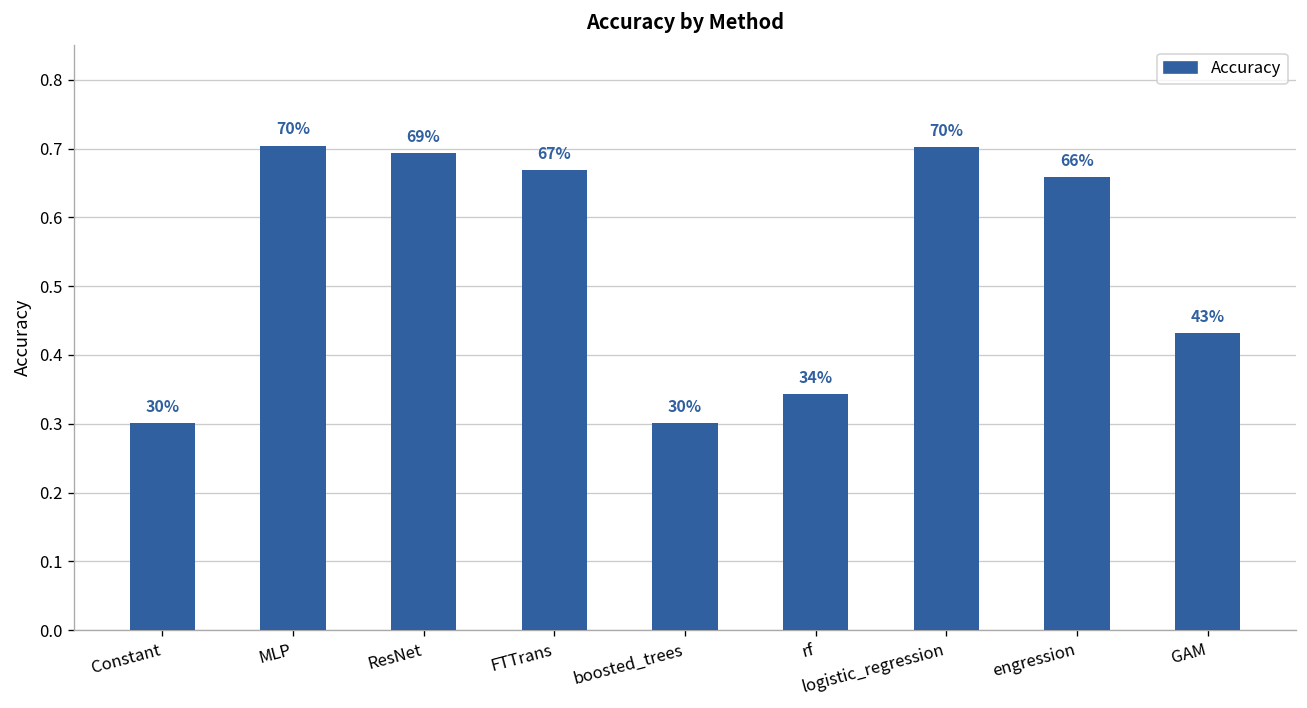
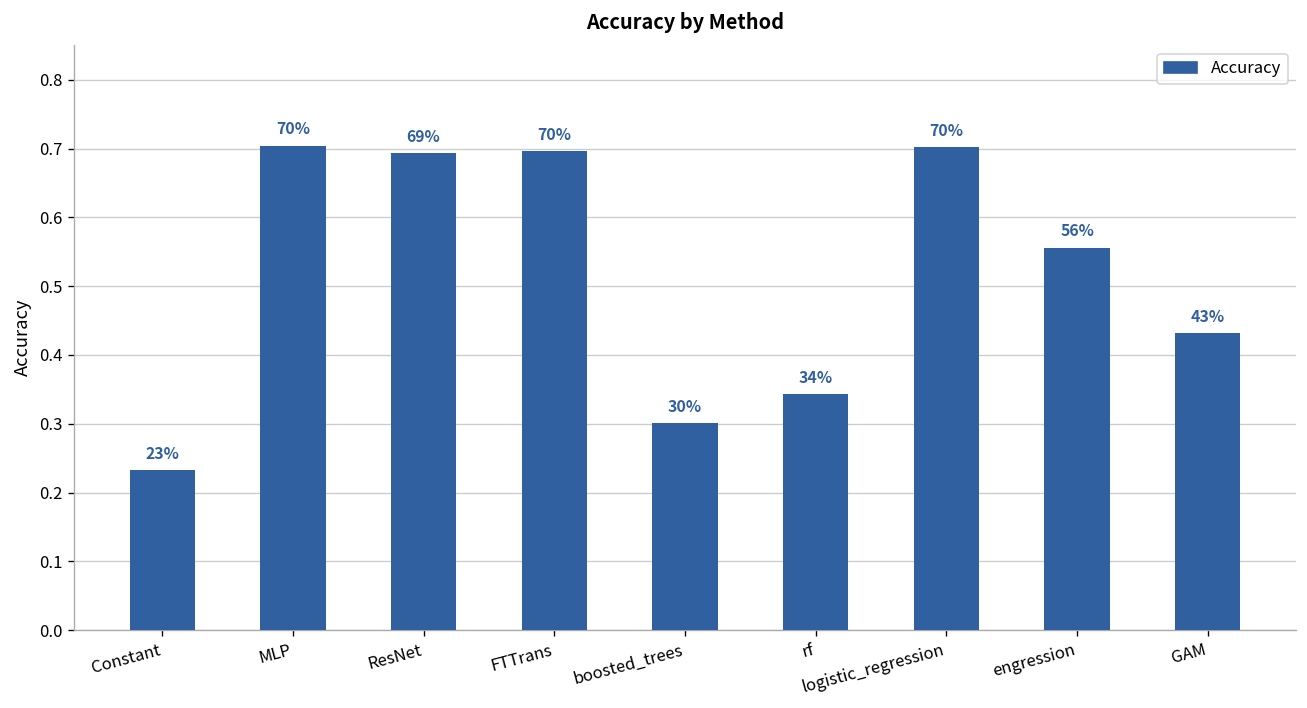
  {
-   "Constant": "30%",
+   "Constant": "23%",
    "MLP": "70%",
    "ResNet": "69%",
-   "FTTrans": "67%",
+   "FTTrans": "70%",
    "boosted_trees": "30%",
    "rf": "34%",
    "logistic_regression": "70%",
-   "engression": "66%",
+   "engression": "56%",
    "GAM": "43%"
  }
